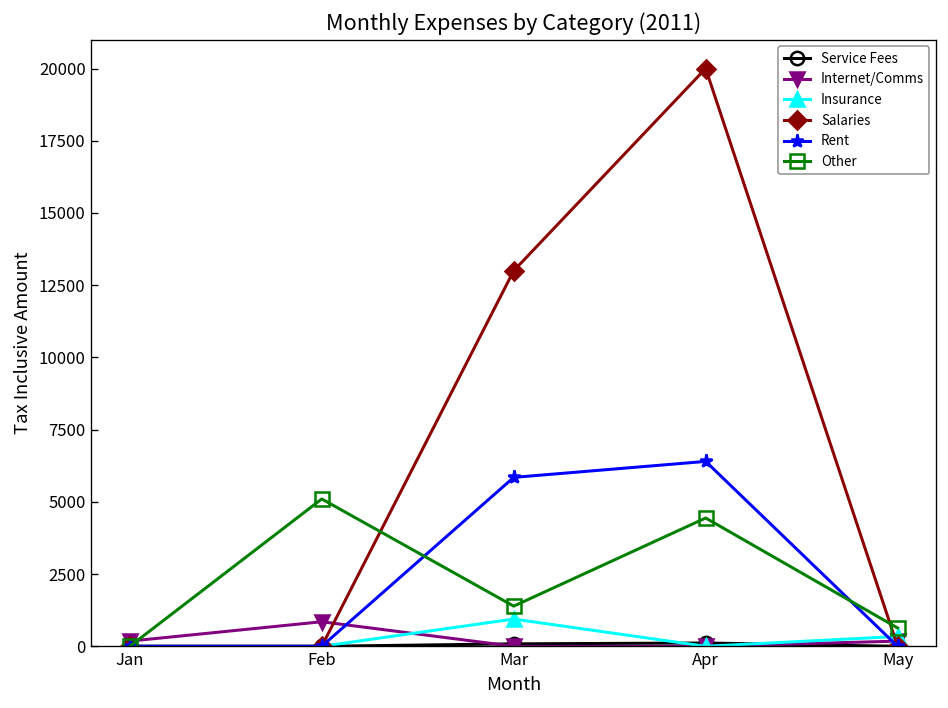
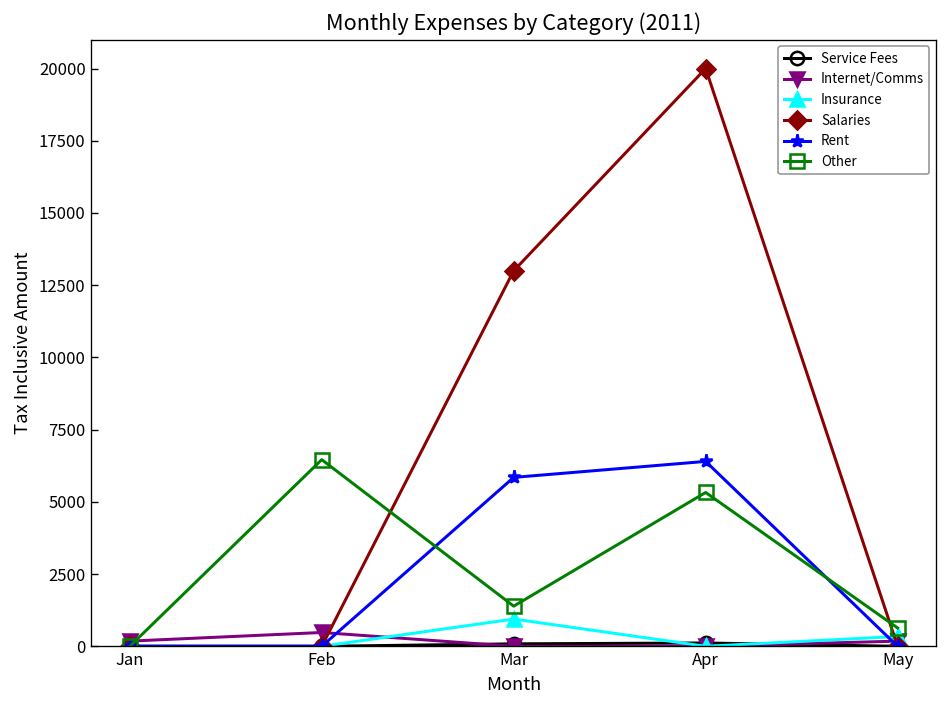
  {
    "Service Fees": {
      "Apr": 100
    },
    "Internet/Comms": {
      "Jan": 200,
-     "Feb": 900,
+     "Feb": 500,
      "May": 200
    },
    "Insurance": {
      "Mar": 900,
      "May": 300
    },
    "Salaries": {
      "Mar": 13000,
      "Apr": 20000
    },
    "Rent": {
      "Mar": 5800,
      "Apr": 6400
    },
    "Other": {
-     "Feb": 5100,
+     "Feb": 6500,
      "Mar": 1400,
-     "Apr": 4400,
+     "Apr": 5300,
      "May": 600
    }
  }
